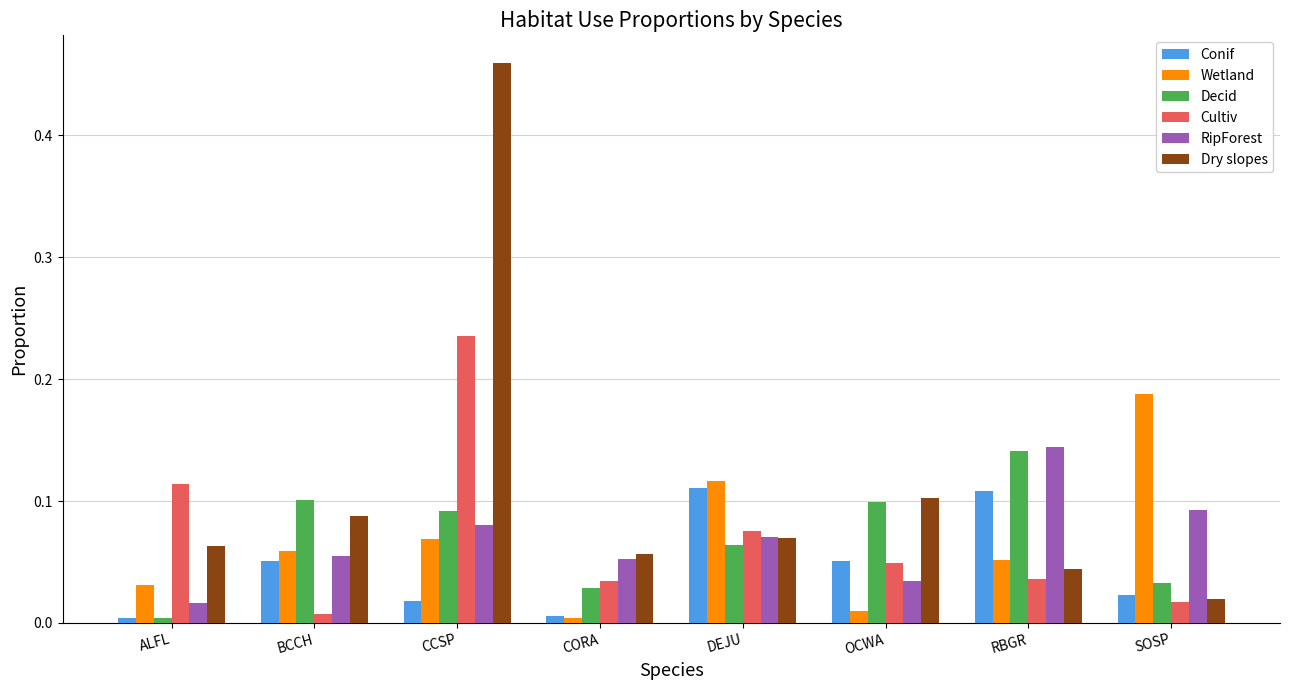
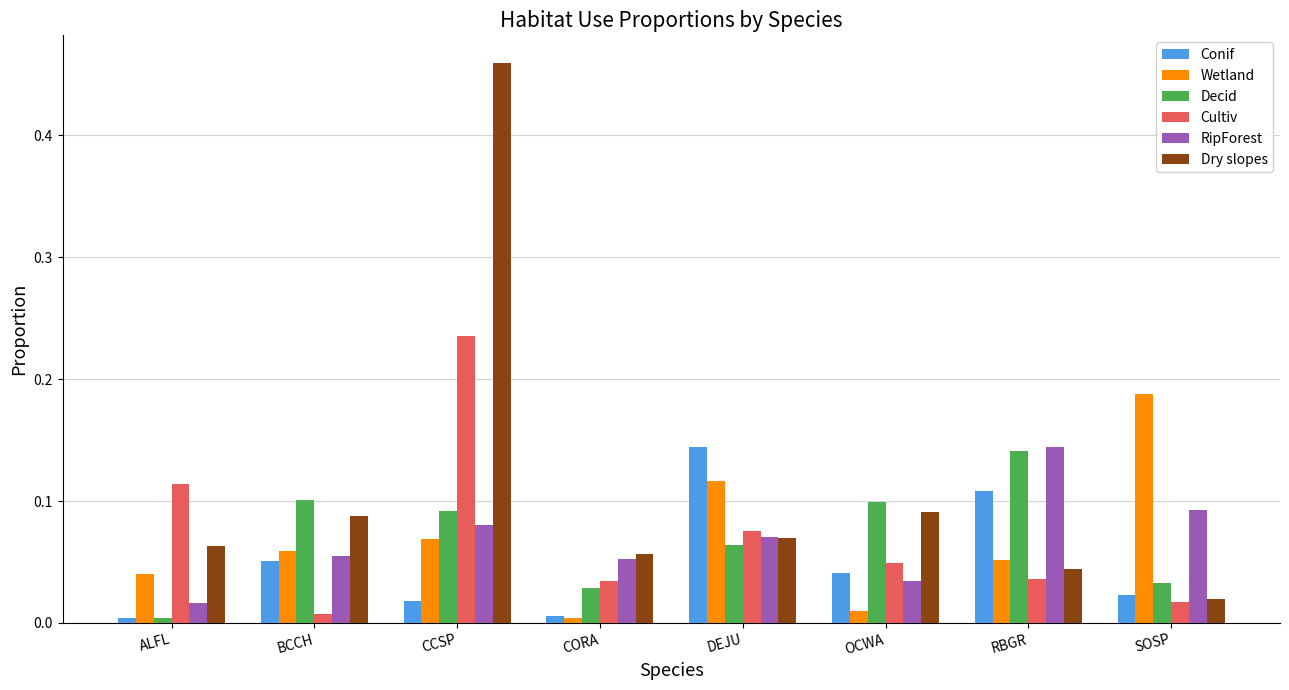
  {
    "Conif": {
      "ALFL": 0.004,
      "BCCH": 0.051,
      "CCSP": 0.018,
      "CORA": 0.006,
-     "DEJU": 0.110,
-     "OCWA": 0.051,
+     "DEJU": 0.144,
+     "OCWA": 0.041,
      "RBGR": 0.109,
      "SOSP": 0.023
    },
    "Wetland": {
-     "ALFL": 0.031,
+     "ALFL": 0.040,
      "BCCH": 0.059,
      "CCSP": 0.069,
      "CORA": 0.004,
      "DEJU": 0.117,
      "OCWA": 0.010,
      "RBGR": 0.052,
      "SOSP": 0.188
    },
    "Decid": {
      "ALFL": 0.004,
      "BCCH": 0.101,
      "CCSP": 0.091,
      "CORA": 0.028,
      "DEJU": 0.064,
      "OCWA": 0.099,
      "RBGR": 0.141,
      "SOSP": 0.033
    },
    "Cultiv": {
      "ALFL": 0.114,
      "BCCH": 0.007,
      "CCSP": 0.236,
      "CORA": 0.034,
      "DEJU": 0.075,
      "OCWA": 0.049,
      "RBGR": 0.036,
      "SOSP": 0.017
    },
    "RipForest": {
      "ALFL": 0.016,
      "BCCH": 0.055,
      "CCSP": 0.080,
      "CORA": 0.052,
      "DEJU": 0.071,
      "OCWA": 0.035,
      "RBGR": 0.144,
      "SOSP": 0.092
    },
    "Dry slopes": {
      "ALFL": 0.063,
      "BCCH": 0.087,
      "CCSP": 0.459,
      "CORA": 0.057,
      "DEJU": 0.069,
-     "OCWA": 0.102,
+     "OCWA": 0.091,
      "RBGR": 0.044,
      "SOSP": 0.019
    }
  }
